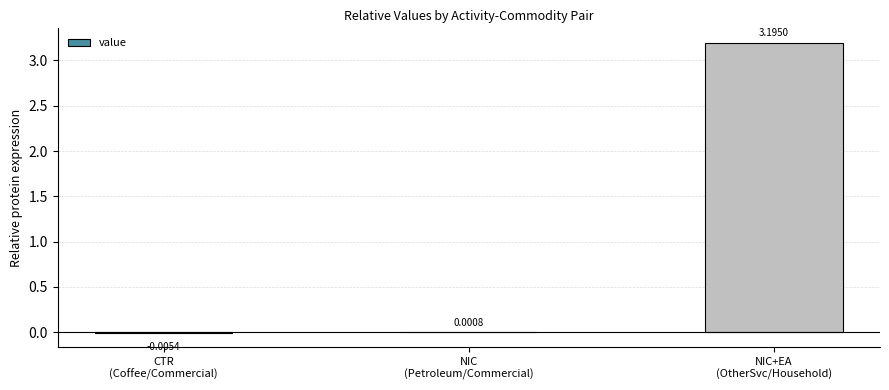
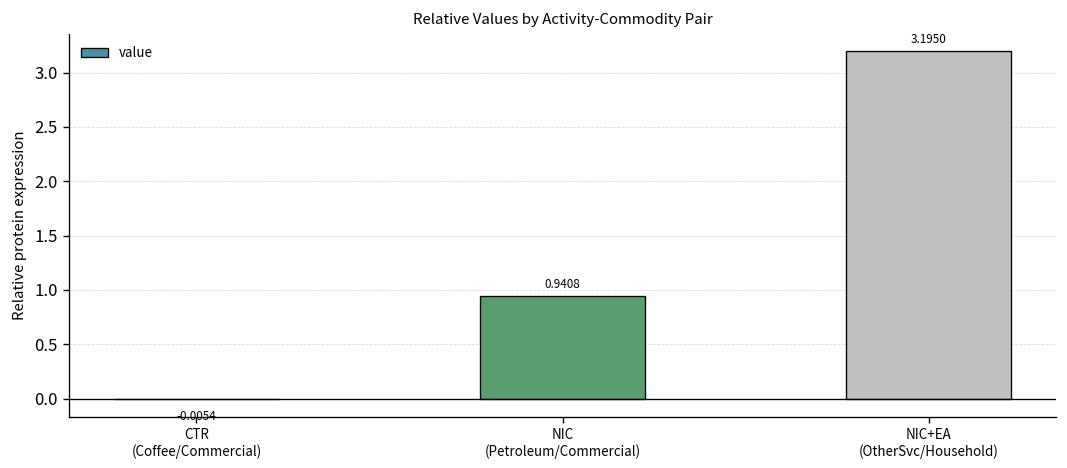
  {
    "CTR (Coffee/Commercial)": -0.0054,
-   "NIC (Petroleum/Commercial)": 0.0008,
+   "NIC (Petroleum/Commercial)": 0.9408,
    "NIC+EA (OtherSvc/Household)": 3.1950
  }
